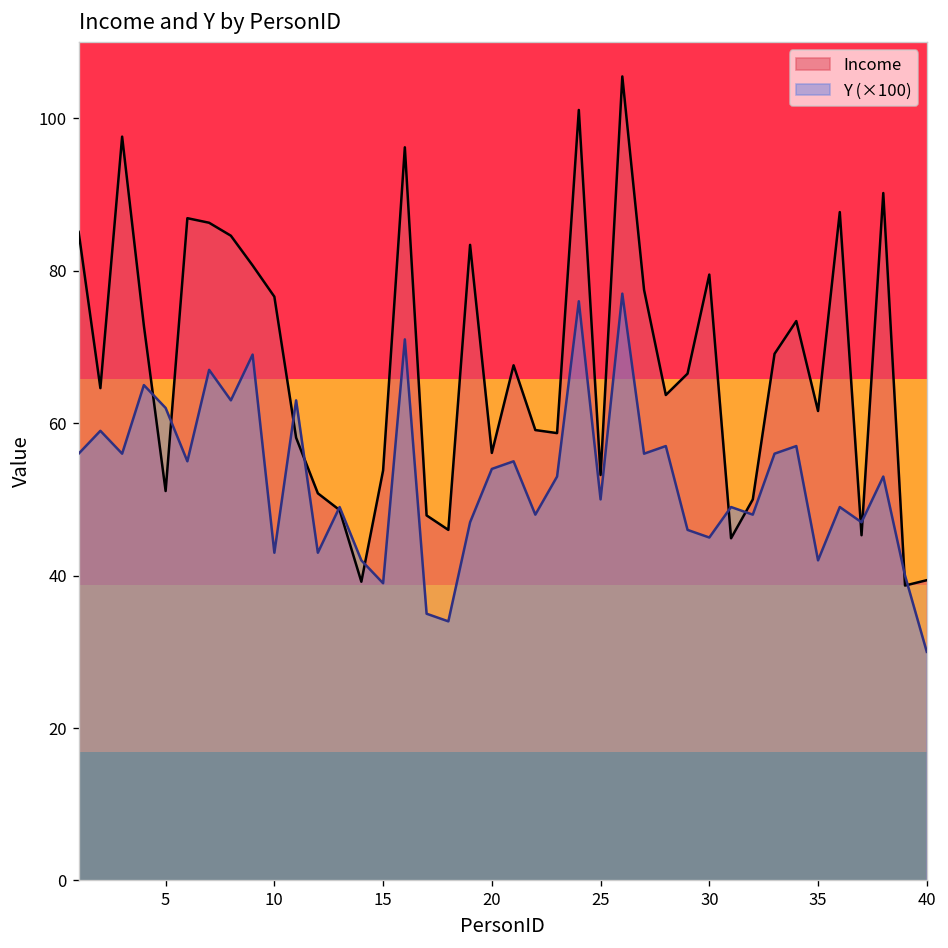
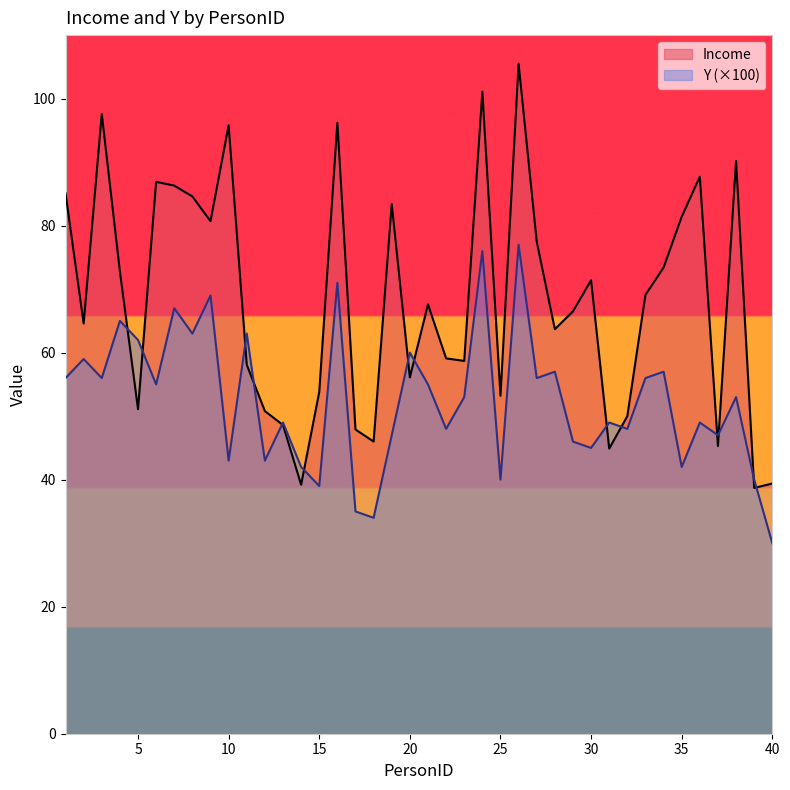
  {
    "Income": {
      "5": 51,
-     "10": 77,
+     "10": 96,
      "15": 54,
      "20": 56,
      "25": 53,
-     "30": 80,
-     "35": 62,
+     "30": 71,
+     "35": 81,
      "40": 39
    },
    "Y (×100)": {
      "5": 62,
      "10": 43,
      "15": 39,
-     "20": 54,
-     "25": 50,
+     "20": 60,
+     "25": 40,
      "30": 45,
      "35": 42,
      "40": 30
    }
  }
